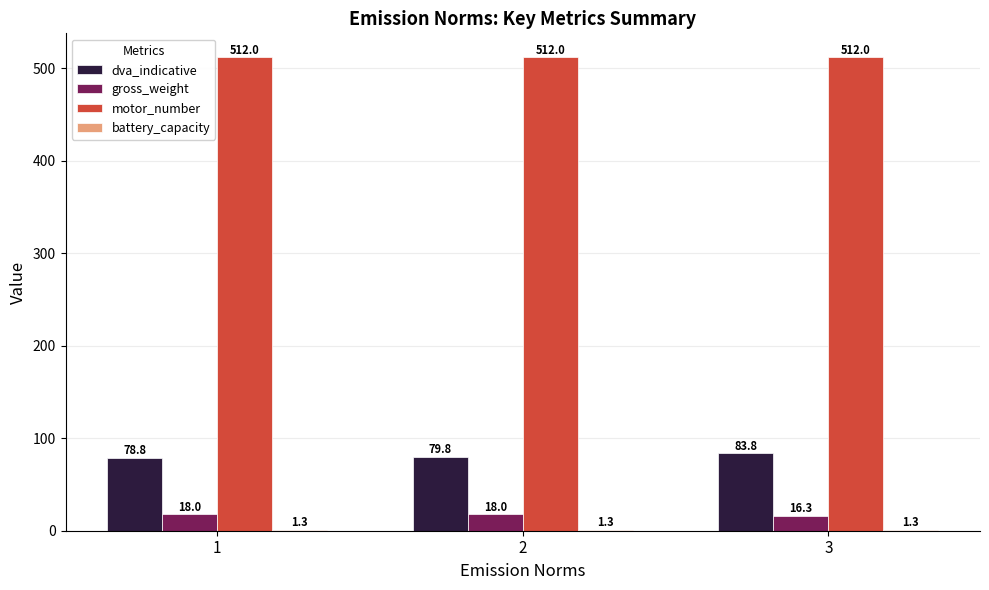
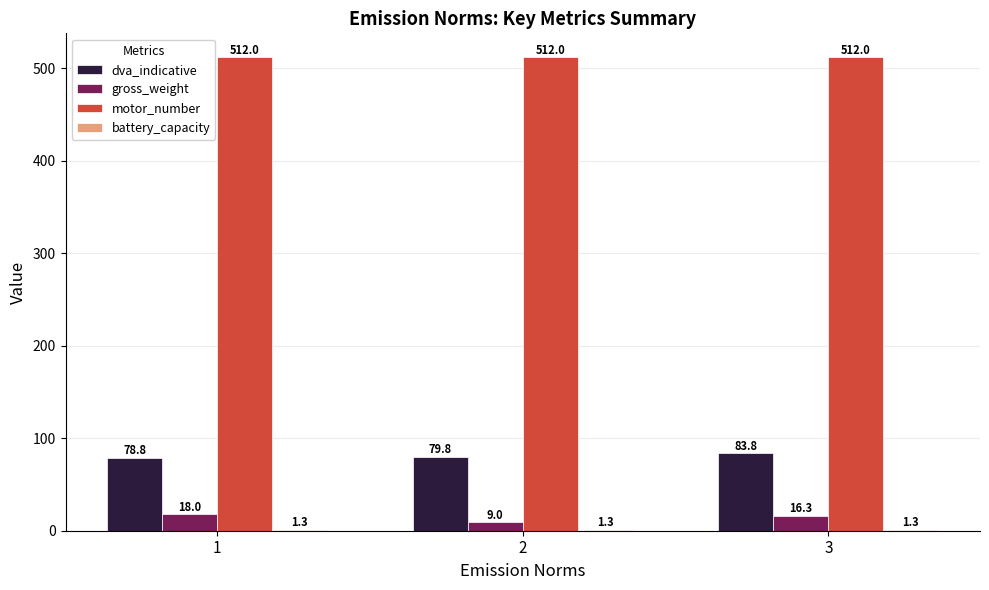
  {
    "dva_indicative": {
      "1": 78.8,
      "2": 79.8,
      "3": 83.8
    },
    "gross_weight": {
      "1": 18.0,
-     "2": 18.0,
+     "2": 9.0,
      "3": 16.3
    },
    "motor_number": {
      "1": 512.0,
      "2": 512.0,
      "3": 512.0
    },
    "battery_capacity": {
      "1": 1.3,
      "2": 1.3,
      "3": 1.3
    }
  }
